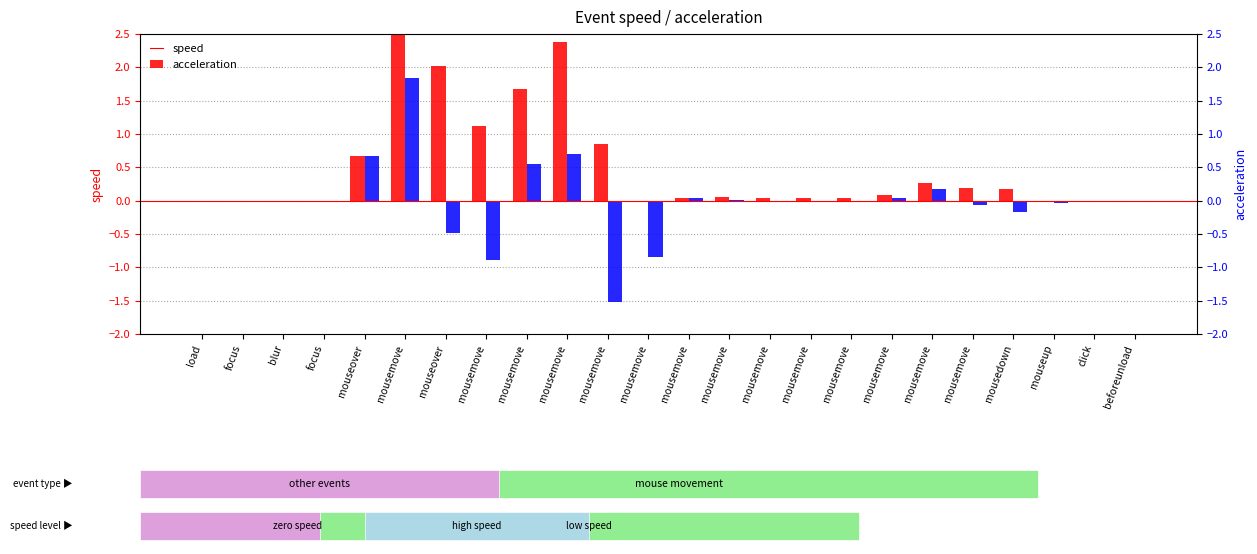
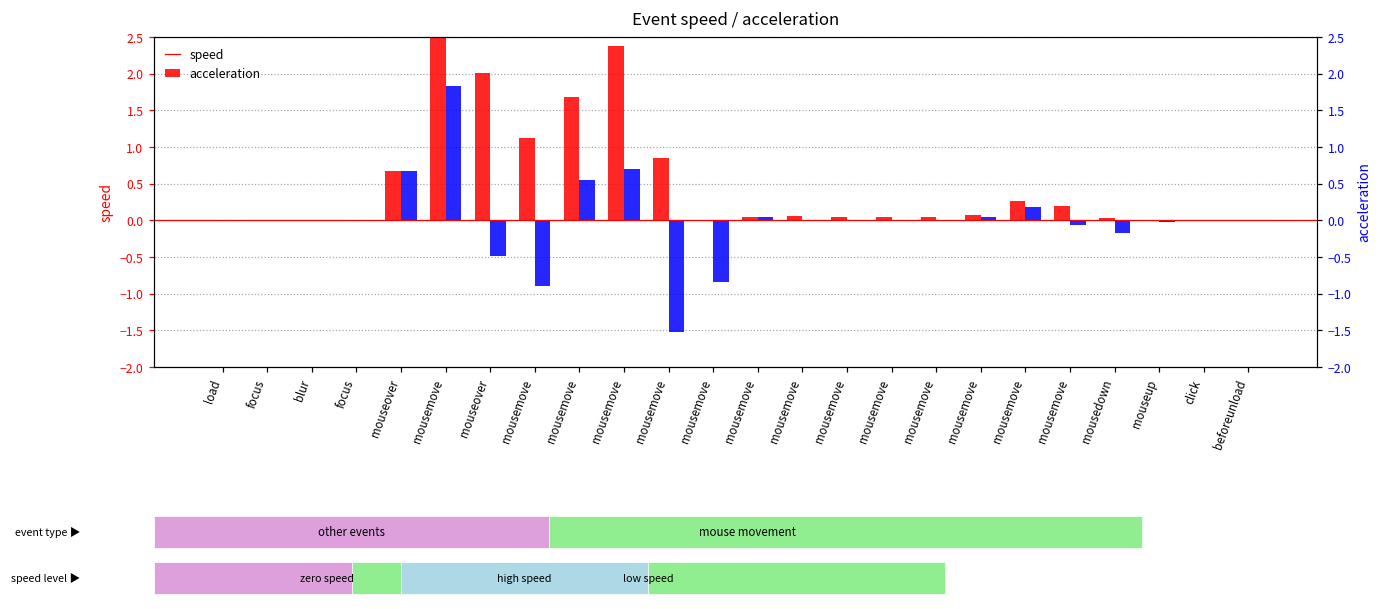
  {
    "Event speed / acceleration": {
      "speed": {
        "load": 0.0,
        "blur": 0.0,
-       "mousedown": 0.2,
+       "mousedown": 0.0,
        "mouseup": 0.0,
        "click": 0.0,
        "beforeunload": 0.0
      }
    }
  }
